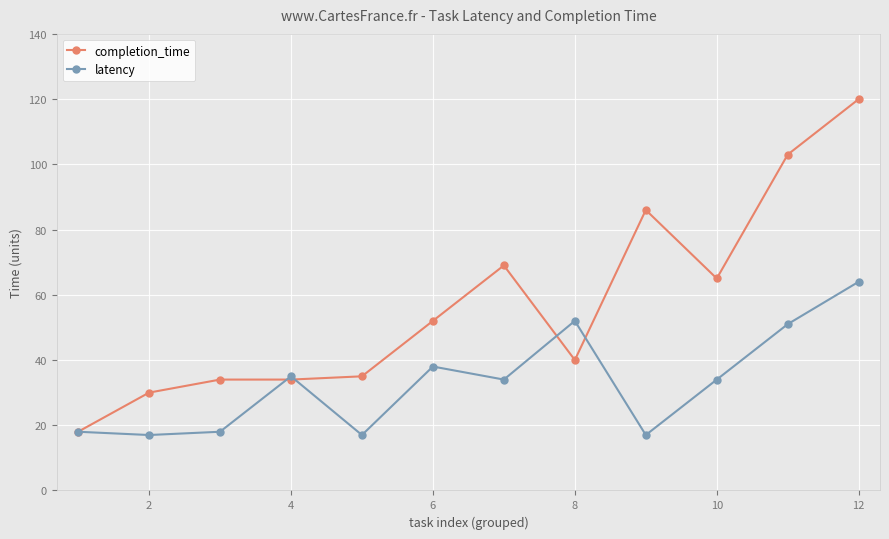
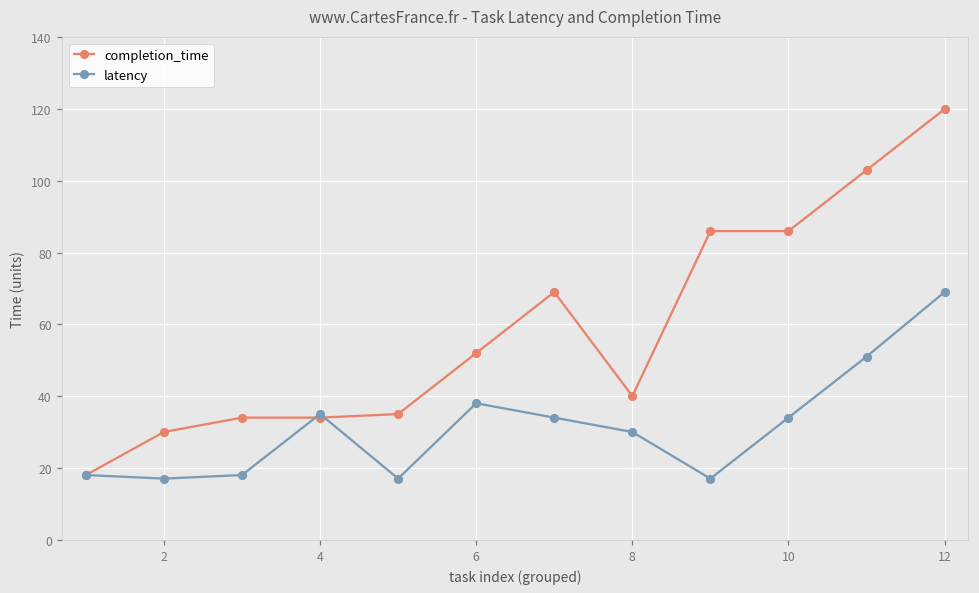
  {
    "completion_time": {
      "2": 30,
      "4": 34,
      "6": 52,
      "8": 40,
-     "10": 65,
+     "10": 86,
      "12": 120
    },
    "latency": {
      "2": 17,
      "4": 35,
      "6": 38,
-     "8": 52,
+     "8": 30,
      "10": 34,
-     "12": 64
+     "12": 69
    }
  }
